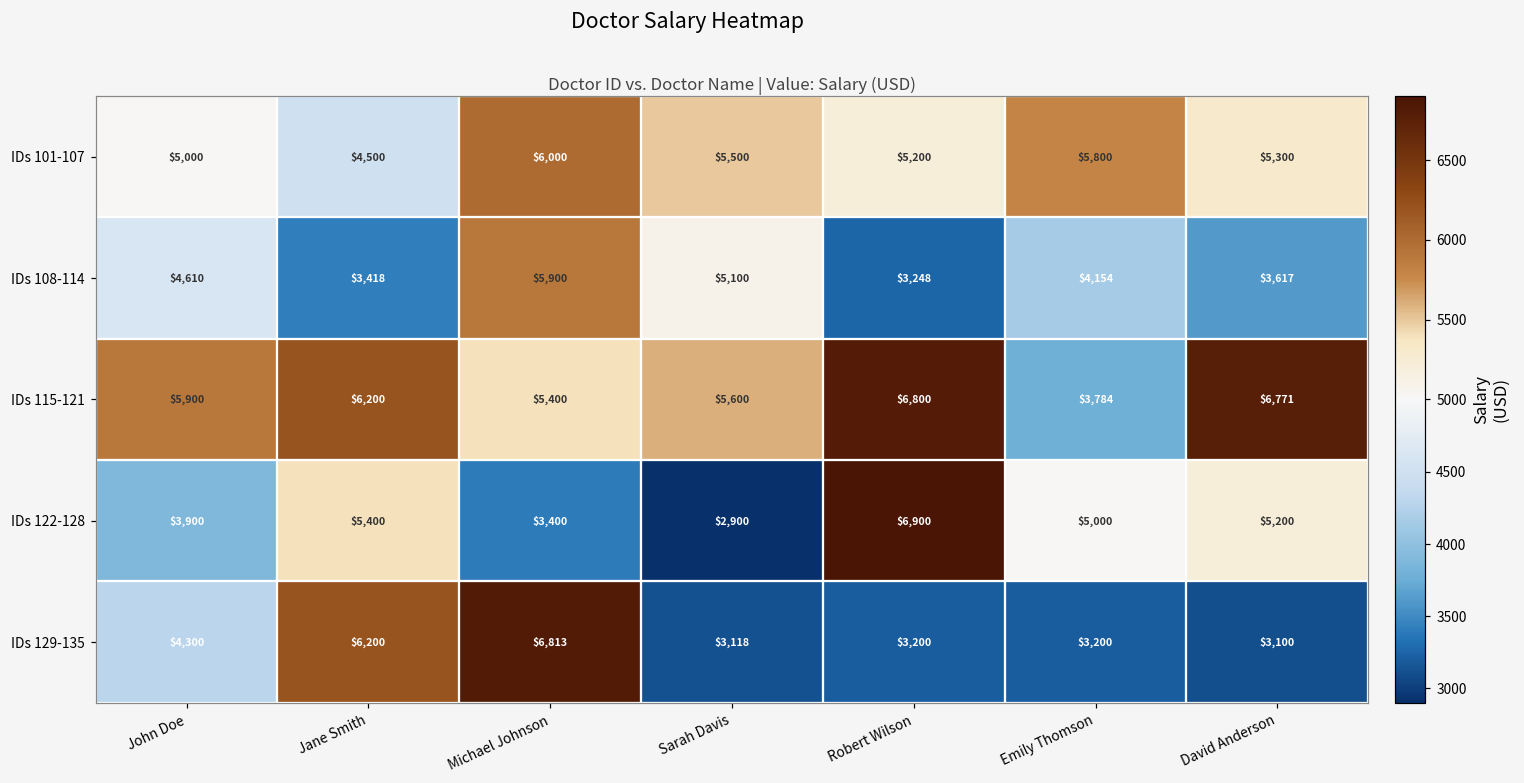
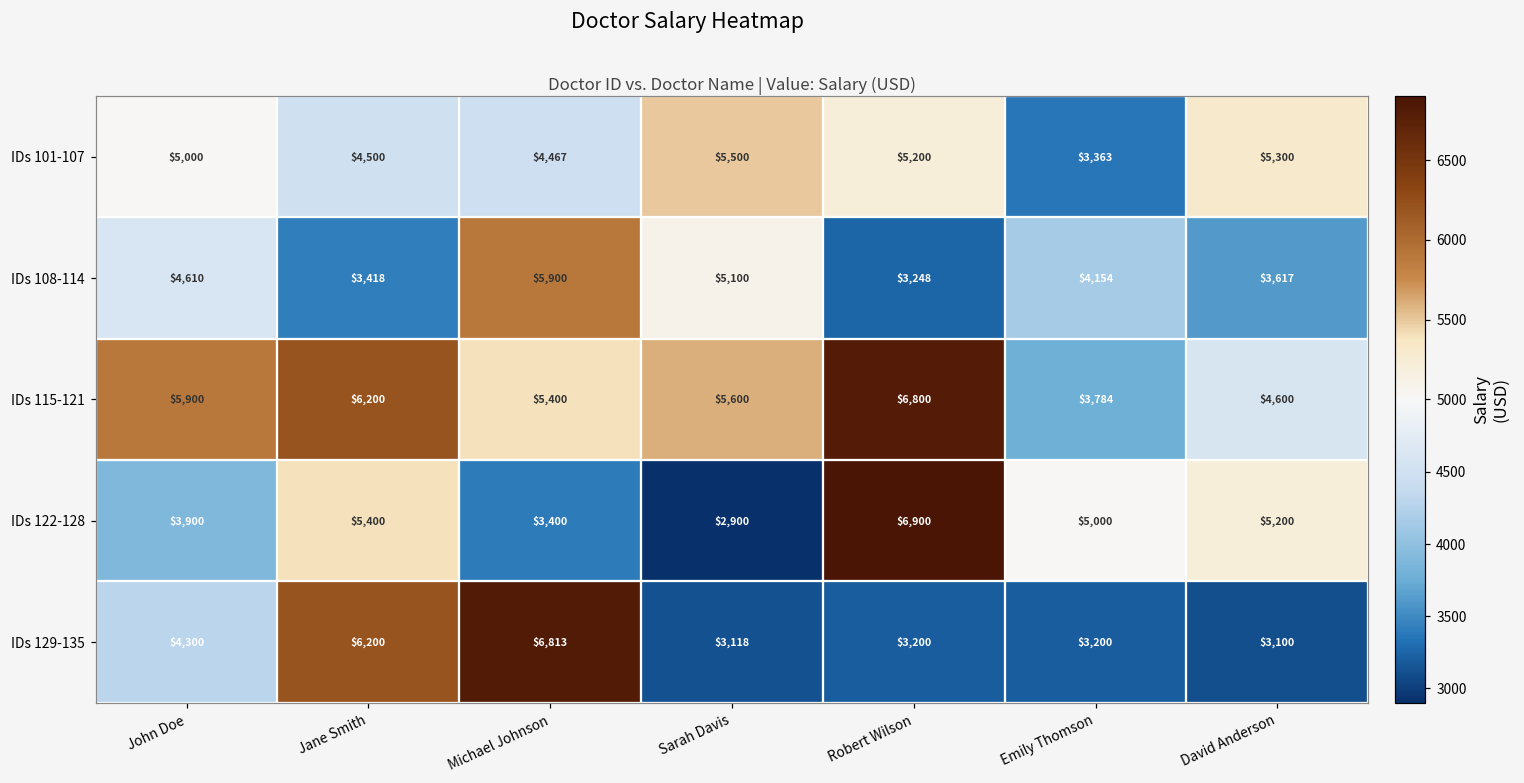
  {
    "IDs 101-107": {
      "John Doe": "$5,000",
      "Jane Smith": "$4,500",
-     "Michael Johnson": "$6,000",
+     "Michael Johnson": "$4,467",
      "Sarah Davis": "$5,500",
      "Robert Wilson": "$5,200",
-     "Emily Thomson": "$5,800",
+     "Emily Thomson": "$3,363",
      "David Anderson": "$5,300"
    },
    "IDs 108-114": {
      "John Doe": "$4,610",
      "Jane Smith": "$3,418",
      "Michael Johnson": "$5,900",
      "Sarah Davis": "$5,100",
      "Robert Wilson": "$3,248",
      "Emily Thomson": "$4,154",
      "David Anderson": "$3,617"
    },
    "IDs 115-121": {
      "John Doe": "$5,900",
      "Jane Smith": "$6,200",
      "Michael Johnson": "$5,400",
      "Sarah Davis": "$5,600",
      "Robert Wilson": "$6,800",
      "Emily Thomson": "$3,784",
-     "David Anderson": "$6,771"
+     "David Anderson": "$4,600"
    },
    "IDs 122-128": {
      "John Doe": "$3,900",
      "Jane Smith": "$5,400",
      "Michael Johnson": "$3,400",
      "Sarah Davis": "$2,900",
      "Robert Wilson": "$6,900",
      "Emily Thomson": "$5,000",
      "David Anderson": "$5,200"
    },
    "IDs 129-135": {
      "John Doe": "$4,300",
      "Jane Smith": "$6,200",
      "Michael Johnson": "$6,813",
      "Sarah Davis": "$3,118",
      "Robert Wilson": "$3,200",
      "Emily Thomson": "$3,200",
      "David Anderson": "$3,100"
    }
  }
